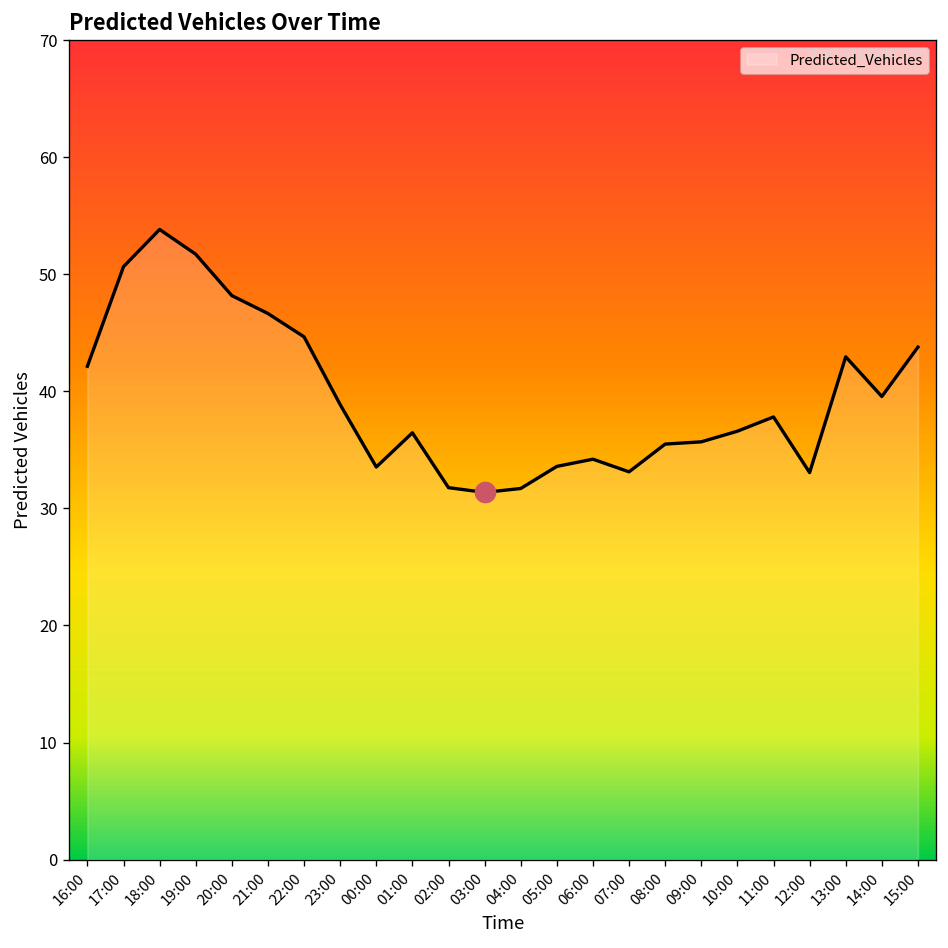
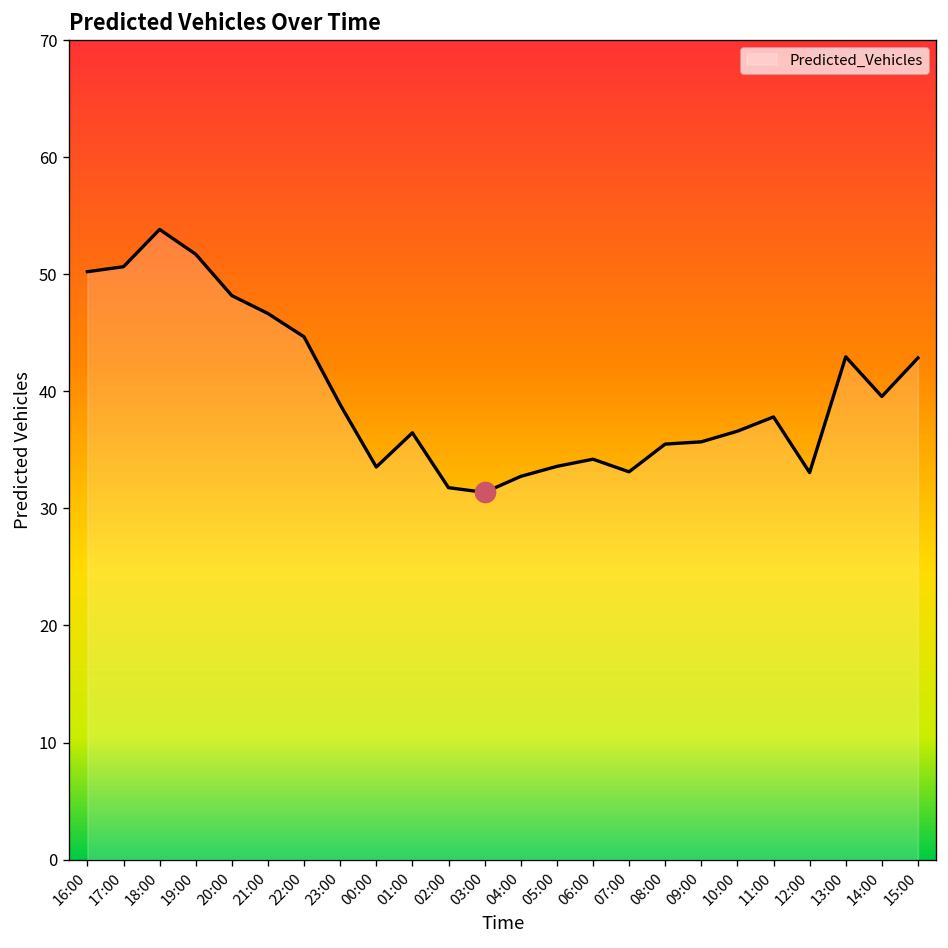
  {
    "Predicted_Vehicles": {
-     "16:00": 42,
+     "16:00": 50,
      "17:00": 51,
      "18:00": 54,
      "19:00": 52,
      "20:00": 48,
      "21:00": 47,
      "22:00": 45,
      "23:00": 39,
      "00:00": 34,
      "01:00": 36,
      "02:00": 32,
-     "04:00": 32,
+     "04:00": 33,
      "05:00": 34,
      "06:00": 34,
      "07:00": 33,
      "08:00": 35,
      "09:00": 36,
      "10:00": 37,
      "11:00": 38,
      "12:00": 33,
      "13:00": 43,
      "14:00": 40,
-     "15:00": 44
+     "15:00": 43
    }
  }
